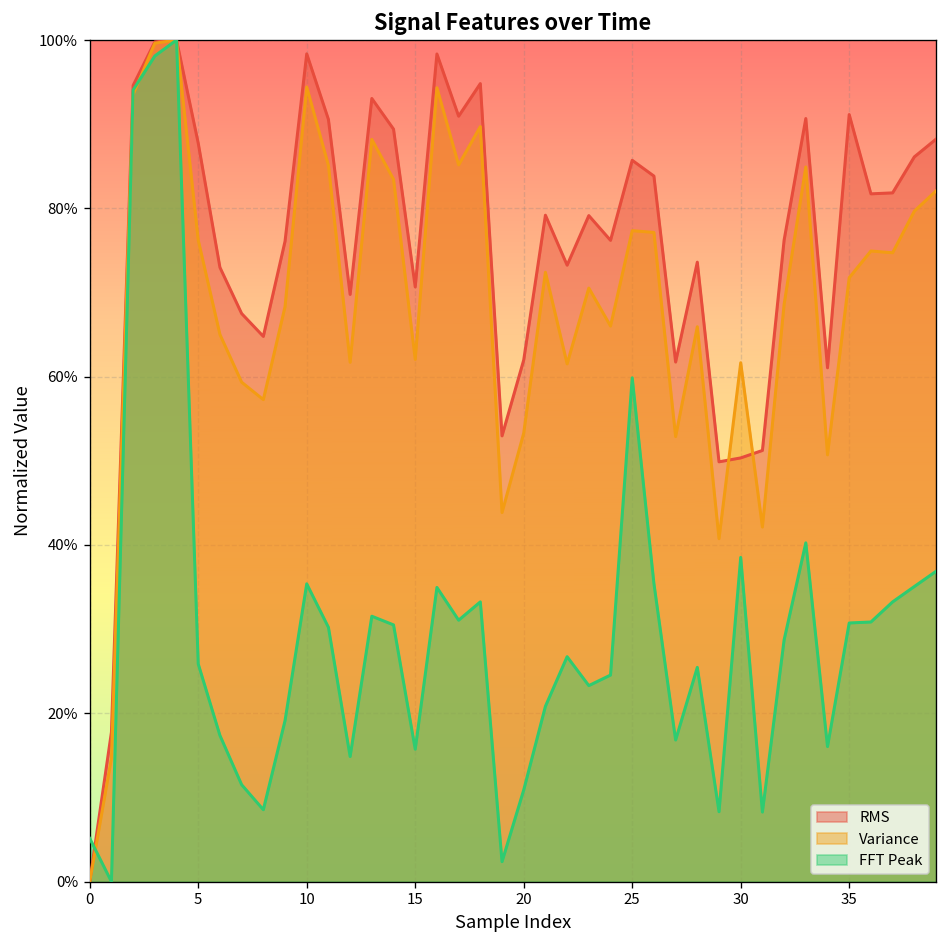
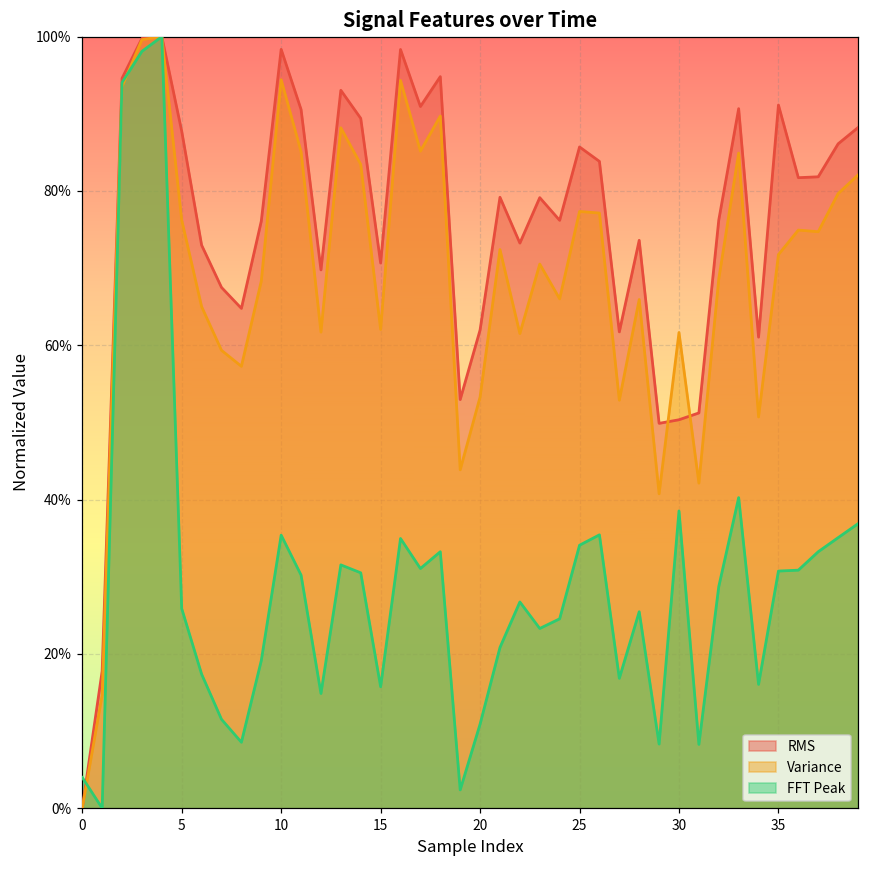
  {
    "RMS": {
      "5": "88%",
      "10": "98%",
      "15": "71%",
      "20": "62%",
      "25": "86%",
      "30": "50%",
      "35": "91%"
    },
    "Variance": {
      "5": "76%",
      "10": "94%",
      "15": "62%",
      "20": "53%",
      "25": "77%",
      "30": "62%",
      "35": "72%"
    },
    "FFT Peak": {
-     "0": "5%",
+     "0": "4%",
      "5": "26%",
      "10": "35%",
      "15": "16%",
      "20": "11%",
-     "25": "60%",
+     "25": "34%",
      "30": "39%",
      "35": "31%"
    }
  }
